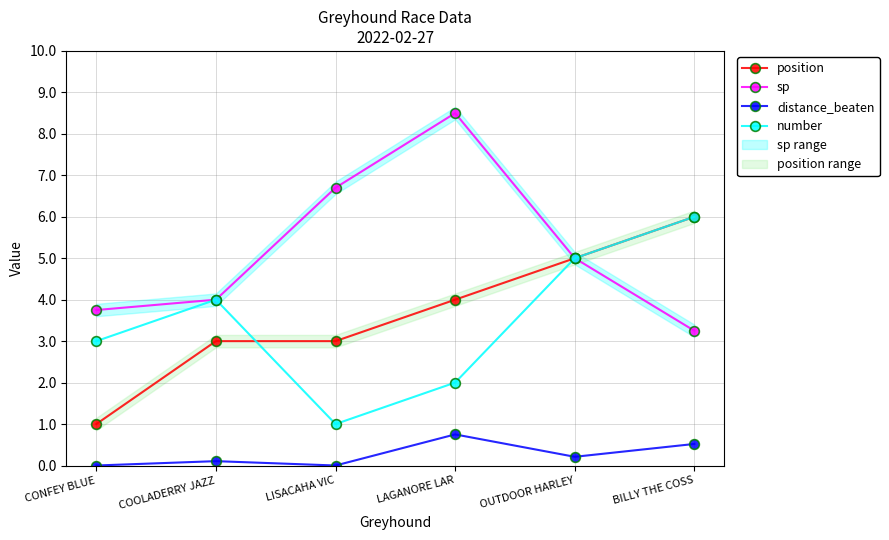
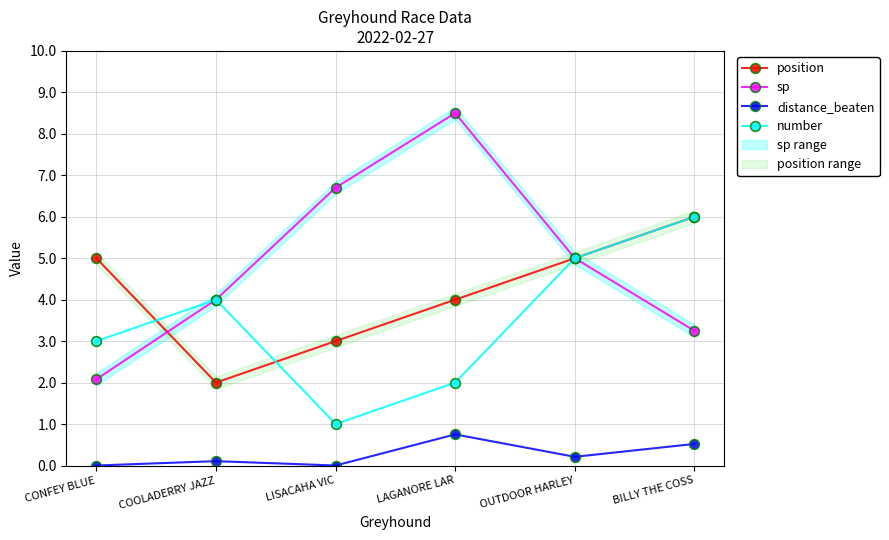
  {
    "position": {
-     "CONFEY BLUE": 1,
-     "COOLADERRY JAZZ": 3,
+     "CONFEY BLUE": 5,
+     "COOLADERRY JAZZ": 2,
      "LISACAHA VIC": 3,
      "LAGANORE LAR": 4
    },
    "sp": {
-     "CONFEY BLUE": 3.8,
+     "CONFEY BLUE": 2.1,
      "LISACAHA VIC": 6.7,
      "LAGANORE LAR": 8.5,
      "BILLY THE COSS": 3.3
    },
    "distance_beaten": {
      "CONFEY BLUE": 0.0,
      "COOLADERRY JAZZ": 0.1,
      "LISACAHA VIC": 0.0,
      "LAGANORE LAR": 0.8,
      "OUTDOOR HARLEY": 0.2,
      "BILLY THE COSS": 0.5
    }
  }
